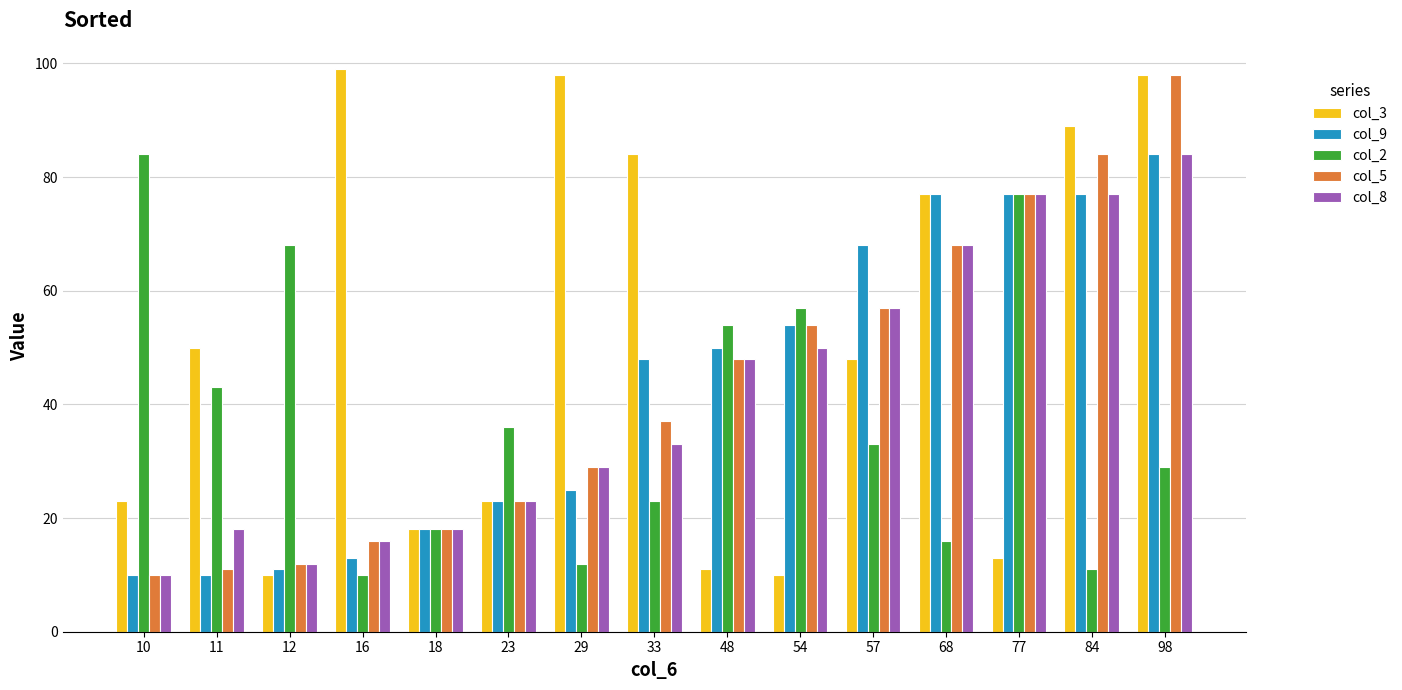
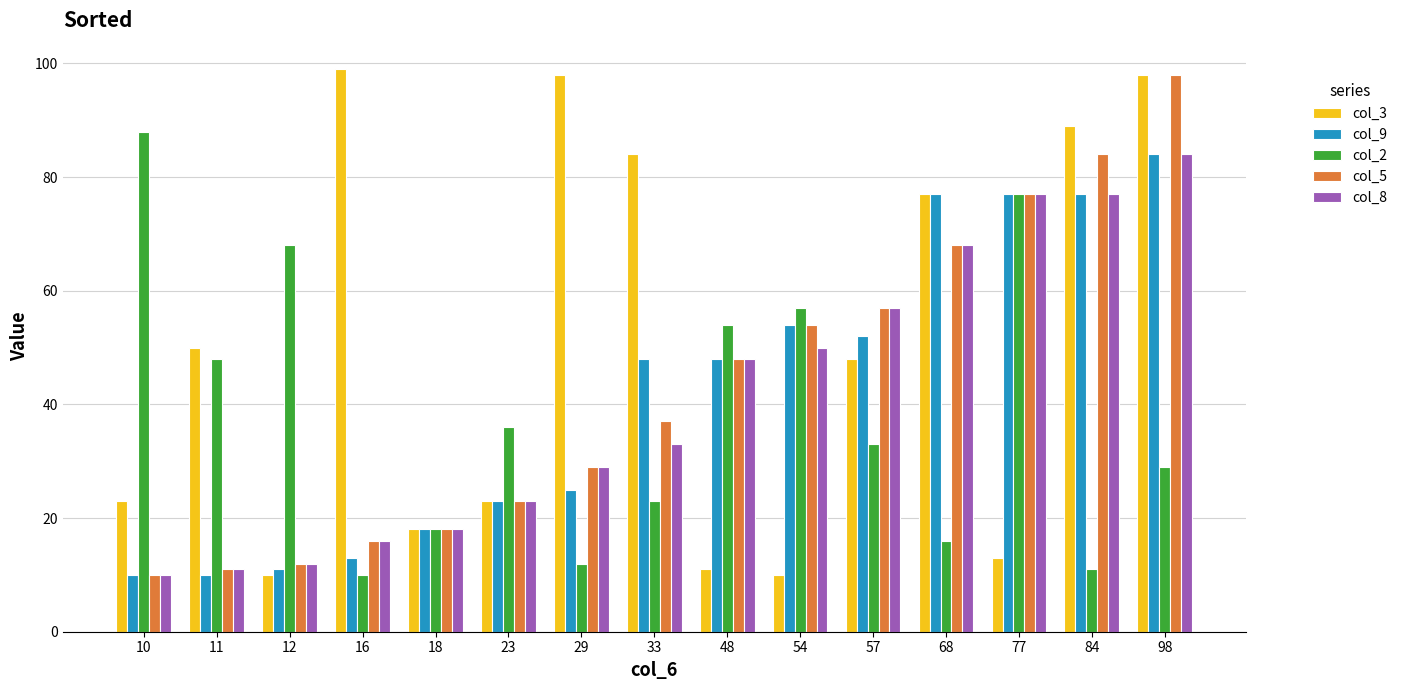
  {
    "col_3": {
      "10": 23,
      "11": 50,
      "12": 10,
      "16": 99,
      "18": 18,
      "23": 23,
      "29": 98,
      "33": 84,
      "48": 11,
      "54": 10,
      "57": 48,
      "68": 77,
      "77": 13,
      "84": 89,
      "98": 98
    },
    "col_9": {
      "10": 10,
      "11": 10,
      "12": 11,
      "16": 13,
      "18": 18,
      "23": 23,
      "29": 25,
      "33": 48,
-     "48": 50,
+     "48": 48,
      "54": 54,
-     "57": 68,
+     "57": 52,
      "68": 77,
      "77": 77,
      "84": 77,
      "98": 84
    },
    "col_2": {
-     "10": 84,
-     "11": 43,
+     "10": 88,
+     "11": 48,
      "12": 68,
      "16": 10,
      "18": 18,
      "23": 36,
      "29": 12,
      "33": 23,
      "48": 54,
      "54": 57,
      "57": 33,
      "68": 16,
      "77": 77,
      "84": 11,
      "98": 29
    },
    "col_5": {
      "10": 10,
      "11": 11,
      "12": 12,
      "16": 16,
      "18": 18,
      "23": 23,
      "29": 29,
      "33": 37,
      "48": 48,
      "54": 54,
      "57": 57,
      "68": 68,
      "77": 77,
      "84": 84,
      "98": 98
    },
    "col_8": {
      "10": 10,
-     "11": 18,
+     "11": 11,
      "12": 12,
      "16": 16,
      "18": 18,
      "23": 23,
      "29": 29,
      "33": 33,
      "48": 48,
      "54": 50,
      "57": 57,
      "68": 68,
      "77": 77,
      "84": 77,
      "98": 84
    }
  }
